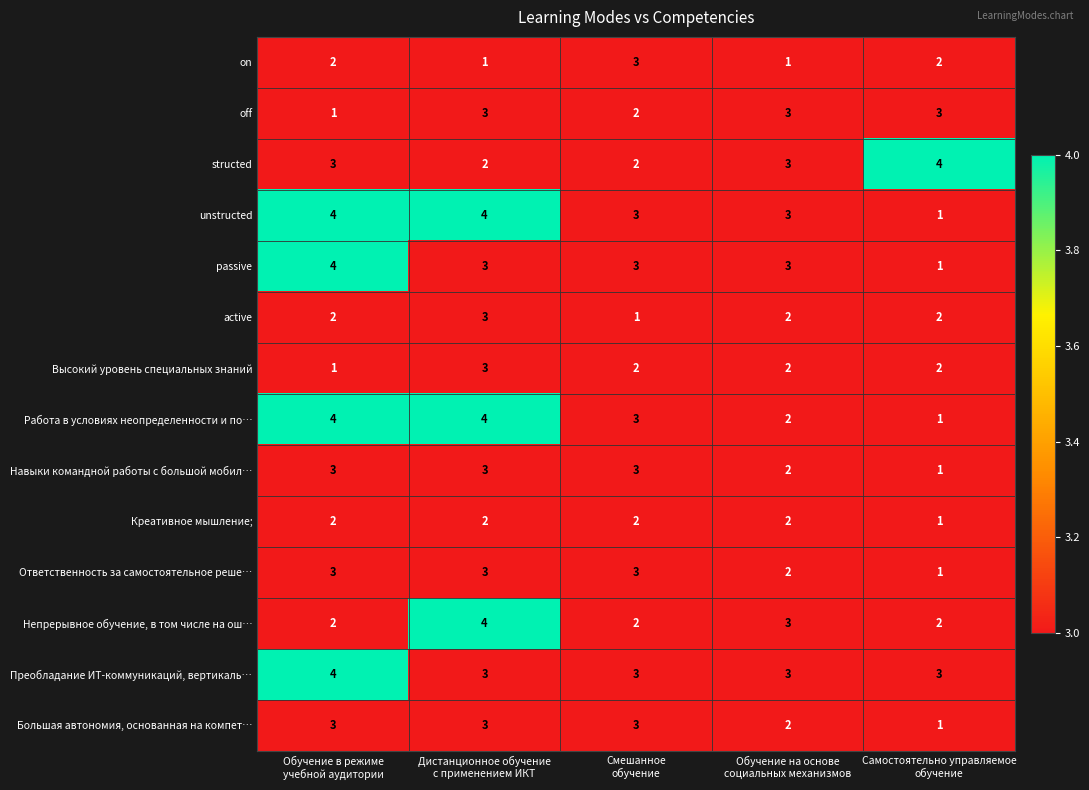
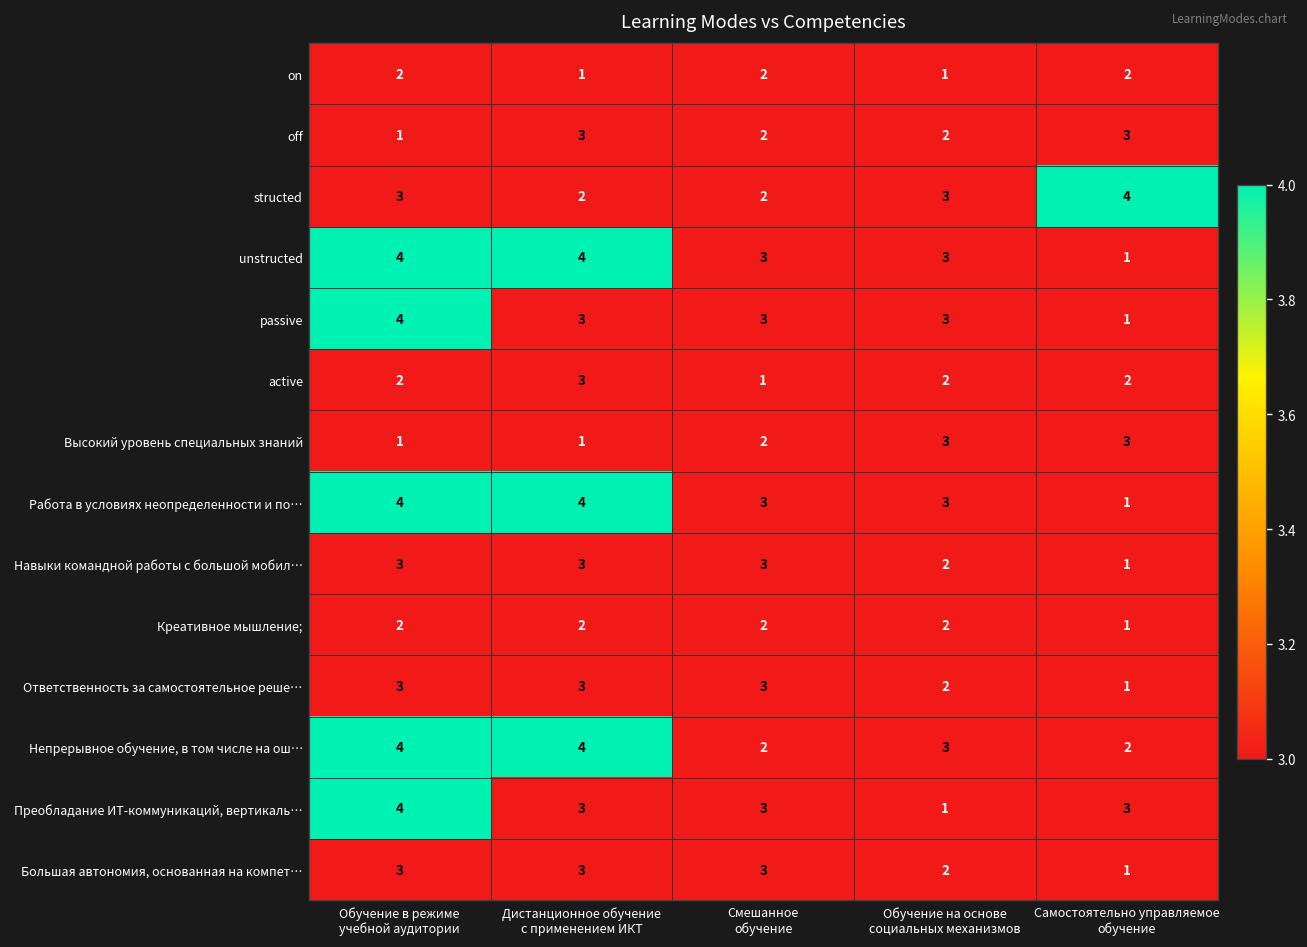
  {
    "on": {
      "Обучение в режиме учебной аудитории": 2,
      "Дистанционное обучение с применением ИКТ": 1,
-     "Смешанное обучение": 3,
+     "Смешанное обучение": 2,
      "Обучение на основе социальных механизмов": 1,
      "Самостоятельно управляемое обучение": 2
    },
    "off": {
      "Обучение в режиме учебной аудитории": 1,
      "Дистанционное обучение с применением ИКТ": 3,
      "Смешанное обучение": 2,
-     "Обучение на основе социальных механизмов": 3,
+     "Обучение на основе социальных механизмов": 2,
      "Самостоятельно управляемое обучение": 3
    },
    "structed": {
      "Обучение в режиме учебной аудитории": 3,
      "Дистанционное обучение с применением ИКТ": 2,
      "Смешанное обучение": 2,
      "Обучение на основе социальных механизмов": 3,
      "Самостоятельно управляемое обучение": 4
    },
    "unstructed": {
      "Обучение в режиме учебной аудитории": 4,
      "Дистанционное обучение с применением ИКТ": 4,
      "Смешанное обучение": 3,
      "Обучение на основе социальных механизмов": 3,
      "Самостоятельно управляемое обучение": 1
    },
    "passive": {
      "Обучение в режиме учебной аудитории": 4,
      "Дистанционное обучение с применением ИКТ": 3,
      "Смешанное обучение": 3,
      "Обучение на основе социальных механизмов": 3,
      "Самостоятельно управляемое обучение": 1
    },
    "active": {
      "Обучение в режиме учебной аудитории": 2,
      "Дистанционное обучение с применением ИКТ": 3,
      "Смешанное обучение": 1,
      "Обучение на основе социальных механизмов": 2,
      "Самостоятельно управляемое обучение": 2
    },
    "Высокий уровень специальных знаний": {
      "Обучение в режиме учебной аудитории": 1,
-     "Дистанционное обучение с применением ИКТ": 3,
+     "Дистанционное обучение с применением ИКТ": 1,
      "Смешанное обучение": 2,
-     "Обучение на основе социальных механизмов": 2,
-     "Самостоятельно управляемое обучение": 2
+     "Обучение на основе социальных механизмов": 3,
+     "Самостоятельно управляемое обучение": 3
    },
    "Работа в условиях неопределенности и по…": {
      "Обучение в режиме учебной аудитории": 4,
      "Дистанционное обучение с применением ИКТ": 4,
      "Смешанное обучение": 3,
-     "Обучение на основе социальных механизмов": 2,
+     "Обучение на основе социальных механизмов": 3,
      "Самостоятельно управляемое обучение": 1
    },
    "Навыки командной работы с большой мобил…": {
      "Обучение в режиме учебной аудитории": 3,
      "Дистанционное обучение с применением ИКТ": 3,
      "Смешанное обучение": 3,
      "Обучение на основе социальных механизмов": 2,
      "Самостоятельно управляемое обучение": 1
    },
    "Креативное мышление;": {
      "Обучение в режиме учебной аудитории": 2,
      "Дистанционное обучение с применением ИКТ": 2,
      "Смешанное обучение": 2,
      "Обучение на основе социальных механизмов": 2,
      "Самостоятельно управляемое обучение": 1
    },
    "Ответственность за самостоятельное реше…": {
      "Обучение в режиме учебной аудитории": 3,
      "Дистанционное обучение с применением ИКТ": 3,
      "Смешанное обучение": 3,
      "Обучение на основе социальных механизмов": 2,
      "Самостоятельно управляемое обучение": 1
    },
    "Непрерывное обучение, в том числе на ош…": {
-     "Обучение в режиме учебной аудитории": 2,
+     "Обучение в режиме учебной аудитории": 4,
      "Дистанционное обучение с применением ИКТ": 4,
      "Смешанное обучение": 2,
      "Обучение на основе социальных механизмов": 3,
      "Самостоятельно управляемое обучение": 2
    },
    "Преобладание ИТ-коммуникаций, вертикаль…": {
      "Обучение в режиме учебной аудитории": 4,
      "Дистанционное обучение с применением ИКТ": 3,
      "Смешанное обучение": 3,
-     "Обучение на основе социальных механизмов": 3,
+     "Обучение на основе социальных механизмов": 1,
      "Самостоятельно управляемое обучение": 3
    },
    "Большая автономия, основанная на компет…": {
      "Обучение в режиме учебной аудитории": 3,
      "Дистанционное обучение с применением ИКТ": 3,
      "Смешанное обучение": 3,
      "Обучение на основе социальных механизмов": 2,
      "Самостоятельно управляемое обучение": 1
    }
  }
